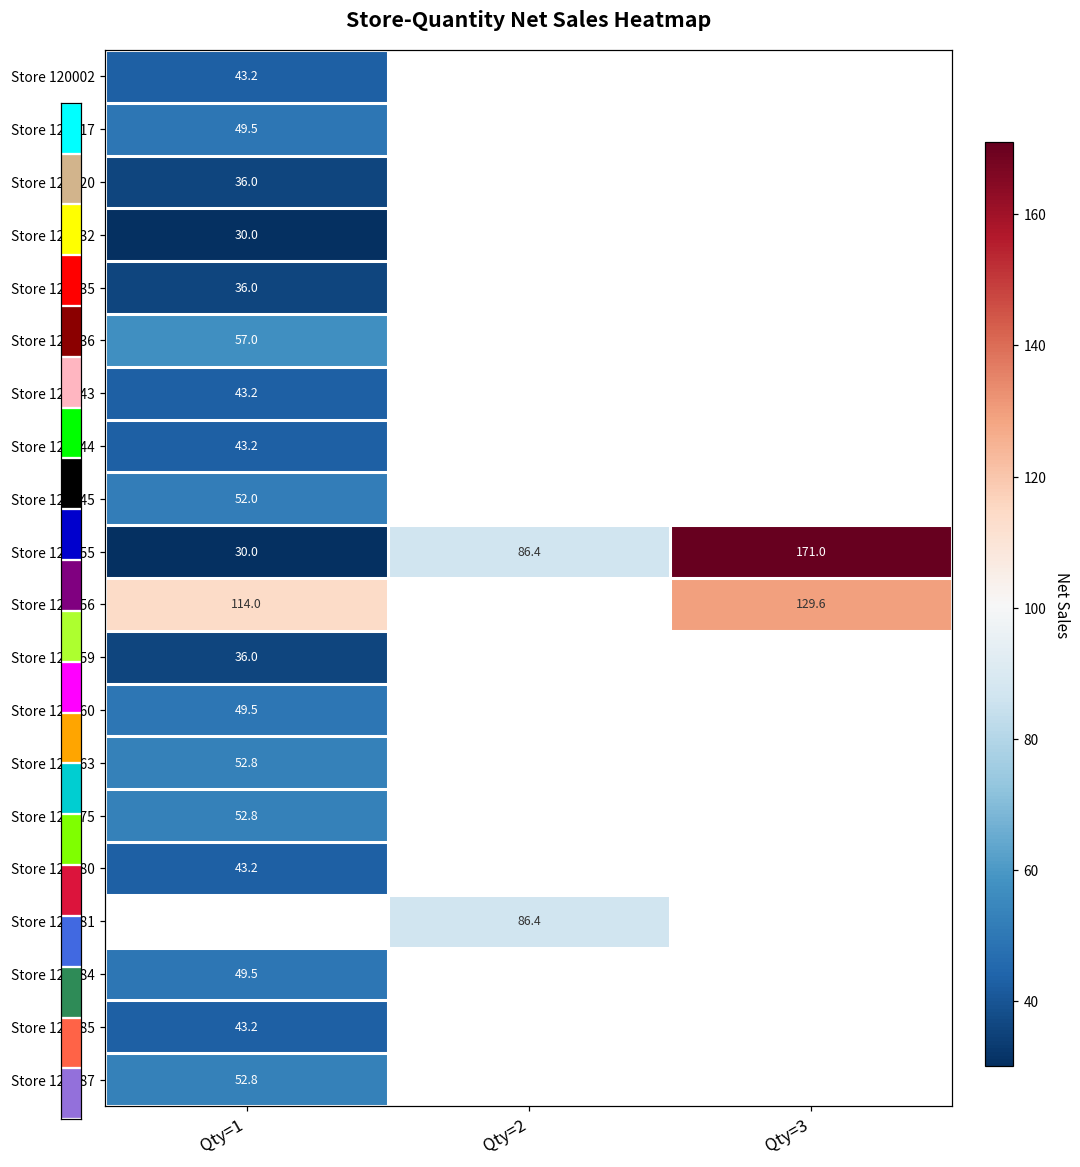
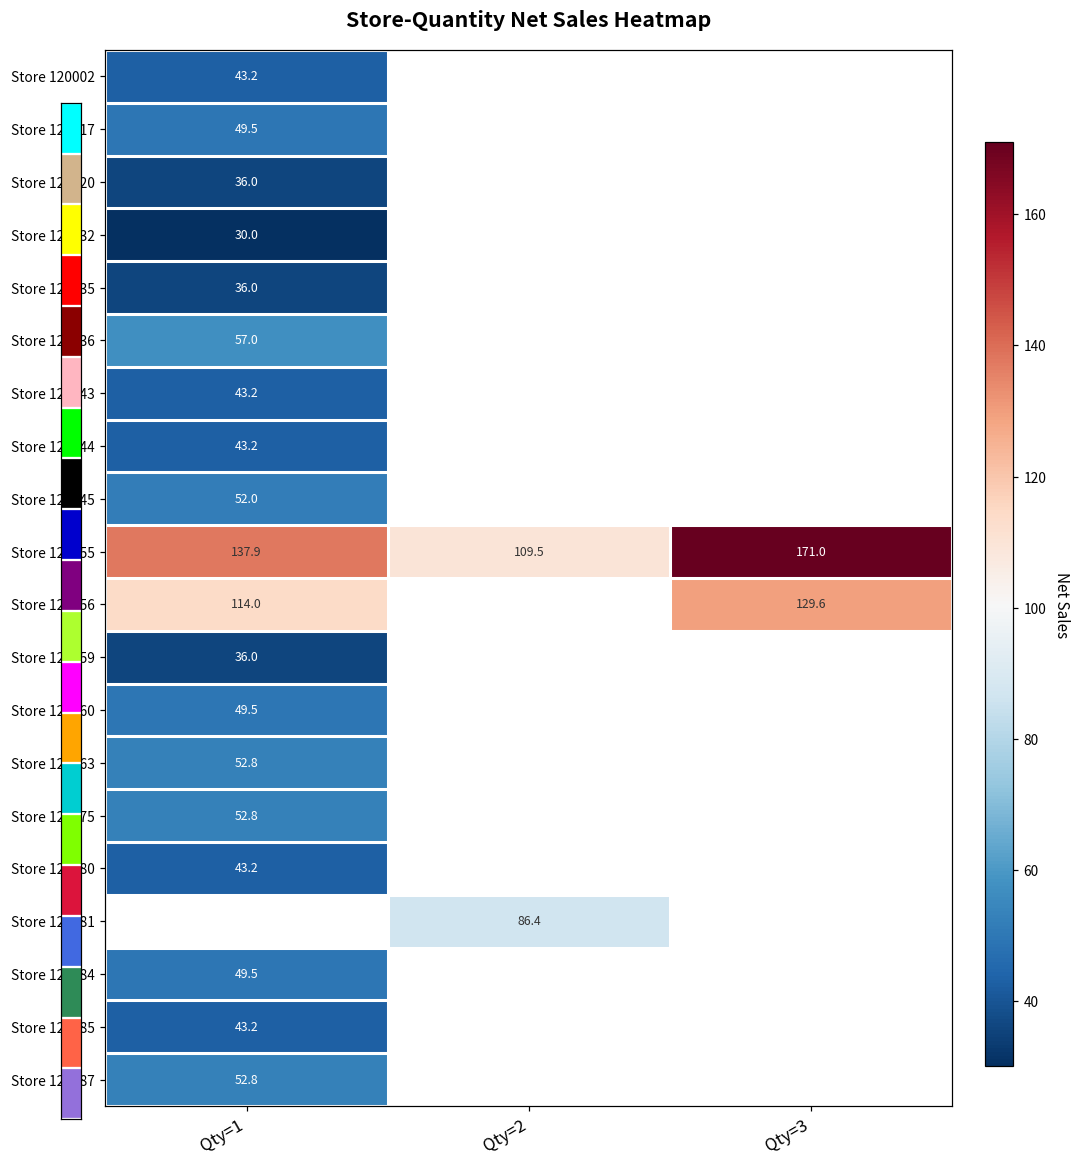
  {
    "Store 120002": {
      "Qty=1": 43.2
    },
    "Store 120017": {
      "Qty=1": 49.5
    },
    "Store 120020": {
      "Qty=1": 36.0
    },
    "Store 120032": {
      "Qty=1": 30.0
    },
    "Store 120035": {
      "Qty=1": 36.0
    },
    "Store 120036": {
      "Qty=1": 57.0
    },
    "Store 120043": {
      "Qty=1": 43.2
    },
    "Store 120044": {
      "Qty=1": 43.2
    },
    "Store 120045": {
      "Qty=1": 52.0
    },
    "Store 120055": {
-     "Qty=1": 30.0,
-     "Qty=2": 86.4,
+     "Qty=1": 137.9,
+     "Qty=2": 109.5,
      "Qty=3": 171.0
    },
    "Store 120056": {
      "Qty=1": 114.0,
      "Qty=3": 129.6
    },
    "Store 120059": {
      "Qty=1": 36.0
    },
    "Store 120060": {
      "Qty=1": 49.5
    },
    "Store 120063": {
      "Qty=1": 52.8
    },
    "Store 120075": {
      "Qty=1": 52.8
    },
    "Store 120080": {
      "Qty=1": 43.2
    },
    "Store 120081": {
      "Qty=2": 86.4
    },
    "Store 120084": {
      "Qty=1": 49.5
    },
    "Store 120085": {
      "Qty=1": 43.2
    },
    "Store 120087": {
      "Qty=1": 52.8
    }
  }
